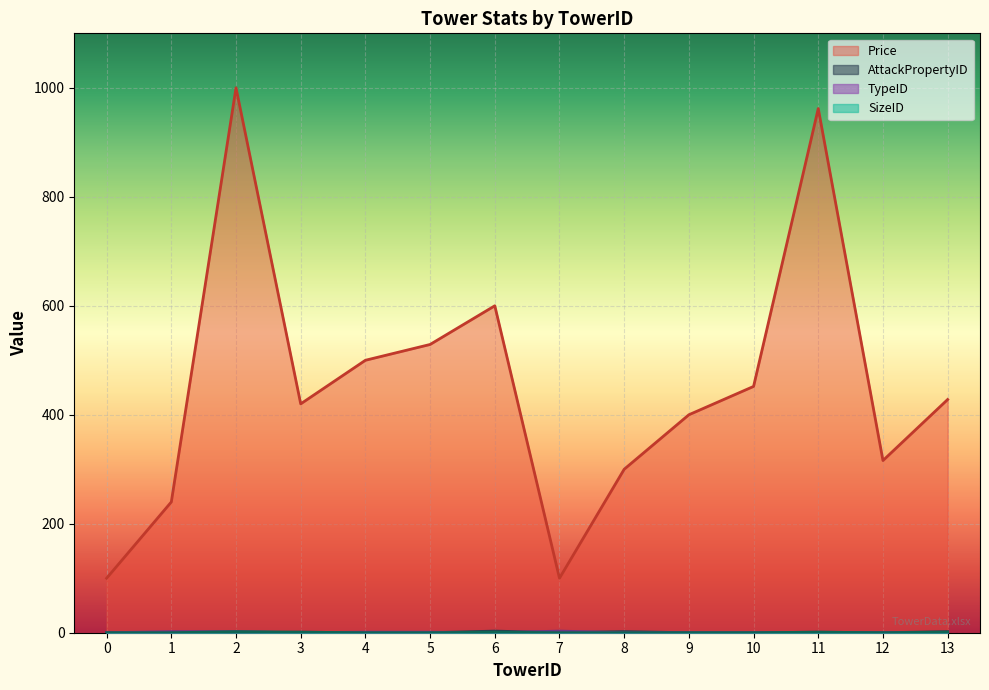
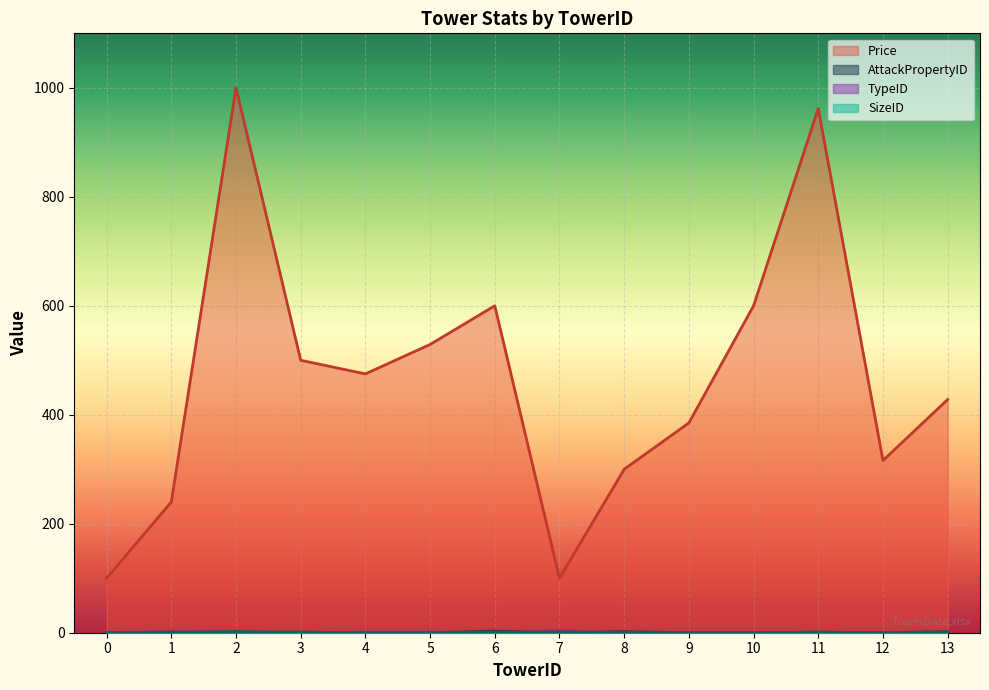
  {
    "Price": {
      "0": 100,
      "1": 240,
      "2": 1000,
-     "3": 420,
-     "4": 500,
+     "3": 500,
+     "4": 480,
      "5": 530,
      "6": 600,
      "7": 100,
      "8": 300,
-     "9": 400,
-     "10": 450,
+     "9": 390,
+     "10": 600,
      "11": 960,
      "12": 320,
      "13": 430
    }
  }
